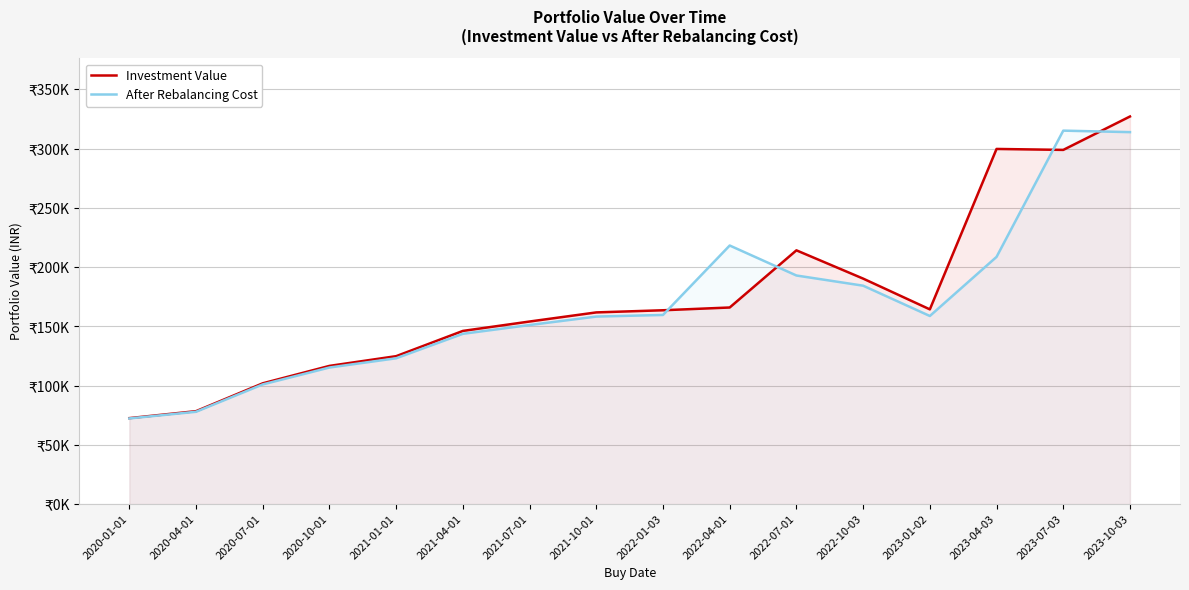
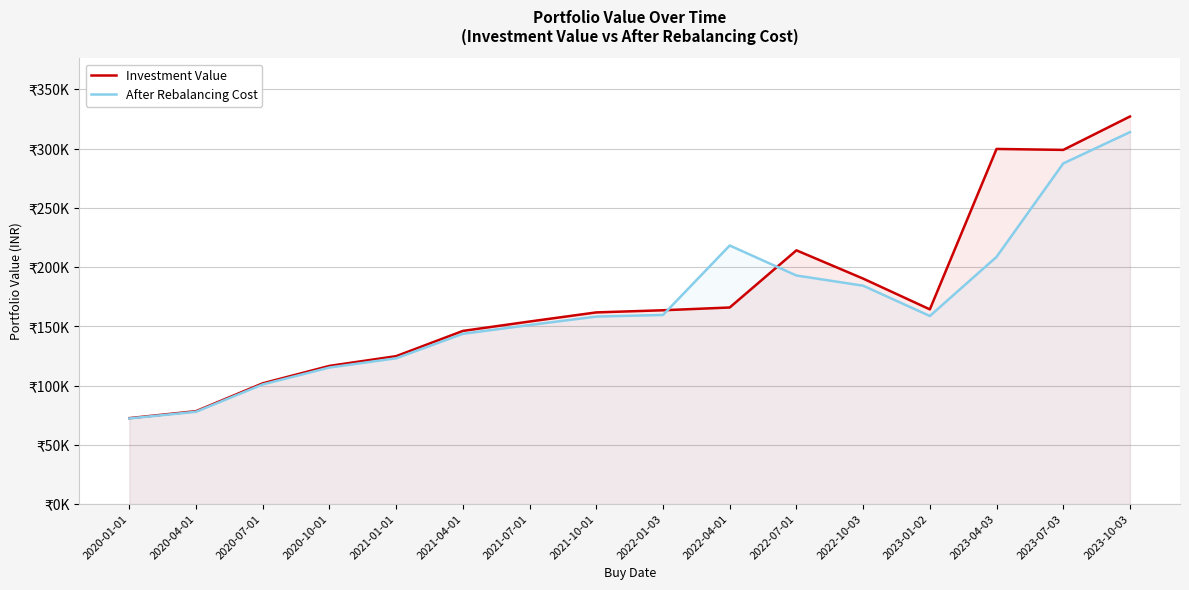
  {
    "Investment Value": {
      "2021-04-01": "₹146000",
      "2021-07-01": "₹154000",
      "2021-10-01": "₹162000",
      "2022-01-03": "₹164000",
      "2022-04-01": "₹166000",
      "2022-07-01": "₹214000",
      "2022-10-03": "₹190000",
      "2023-01-02": "₹164000",
      "2023-04-03": "₹300000",
      "2023-07-03": "₹299000",
      "2023-10-03": "₹327000"
    },
    "After Rebalancing Cost": {
      "2021-04-01": "₹144000",
      "2021-07-01": "₹151000",
      "2021-10-01": "₹158000",
      "2022-01-03": "₹160000",
      "2022-04-01": "₹218000",
      "2022-07-01": "₹193000",
      "2022-10-03": "₹184000",
      "2023-01-02": "₹159000",
      "2023-04-03": "₹209000",
-     "2023-07-03": "₹315000",
+     "2023-07-03": "₹287000",
      "2023-10-03": "₹314000"
    }
  }
